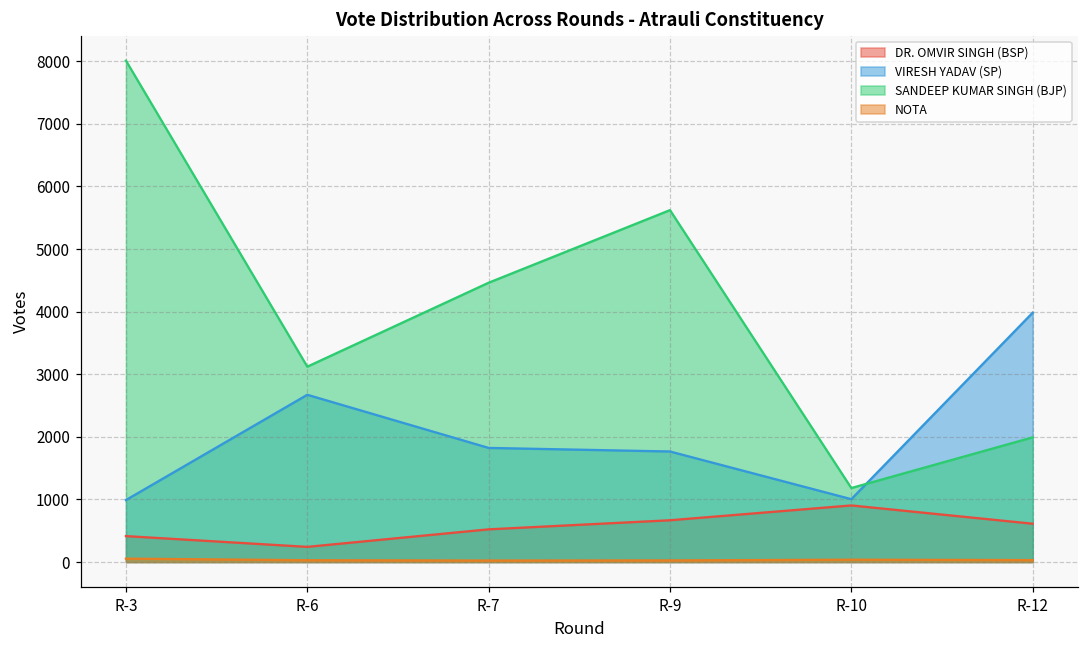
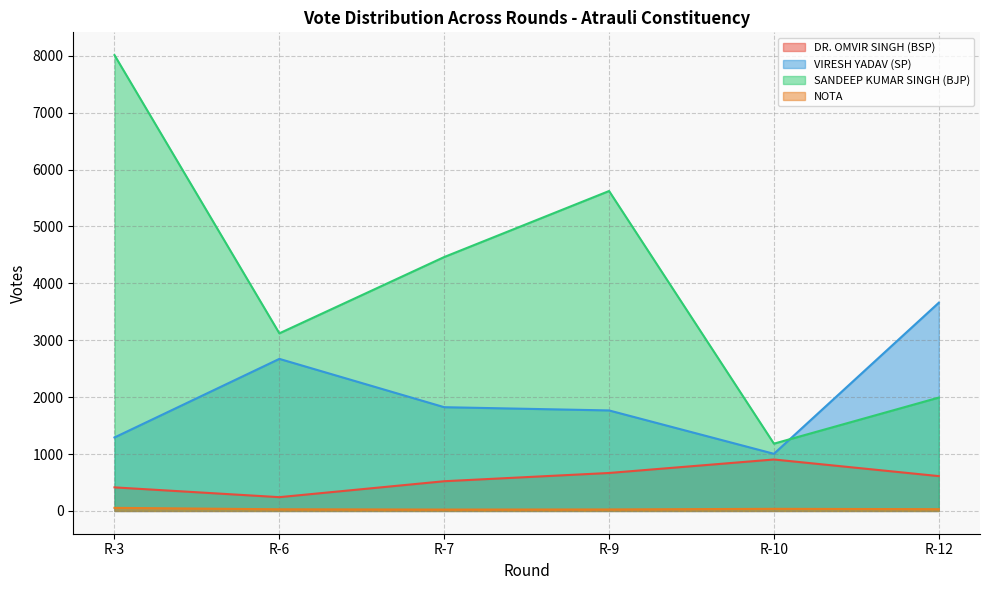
  {
    "VIRESH YADAV (SP)": {
-     "R-3": 1000,
+     "R-3": 1300,
      "R-6": 2700,
      "R-7": 1800,
      "R-9": 1800,
      "R-10": 1000,
-     "R-12": 4000
+     "R-12": 3700
    },
    "SANDEEP KUMAR SINGH (BJP)": {
      "R-3": 8000,
      "R-6": 3100,
      "R-7": 4500,
      "R-9": 5600,
      "R-10": 1200,
      "R-12": 2000
    }
  }
